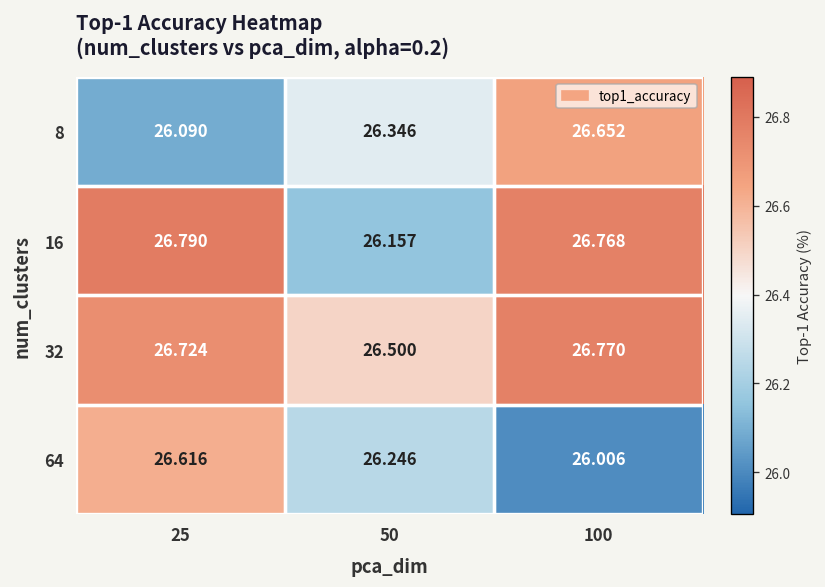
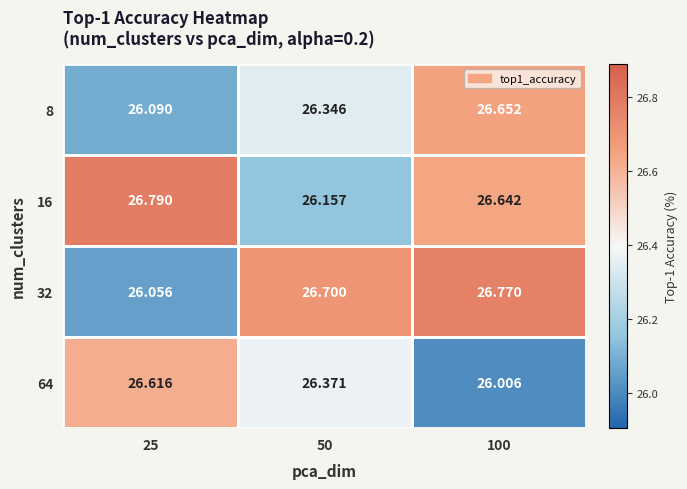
  {
    "8": {
      "25": 26.090,
      "50": 26.346,
      "100": 26.652
    },
    "16": {
      "25": 26.790,
      "50": 26.157,
-     "100": 26.768
+     "100": 26.642
    },
    "32": {
-     "25": 26.724,
-     "50": 26.500,
+     "25": 26.056,
+     "50": 26.700,
      "100": 26.770
    },
    "64": {
      "25": 26.616,
-     "50": 26.246,
+     "50": 26.371,
      "100": 26.006
    }
  }
